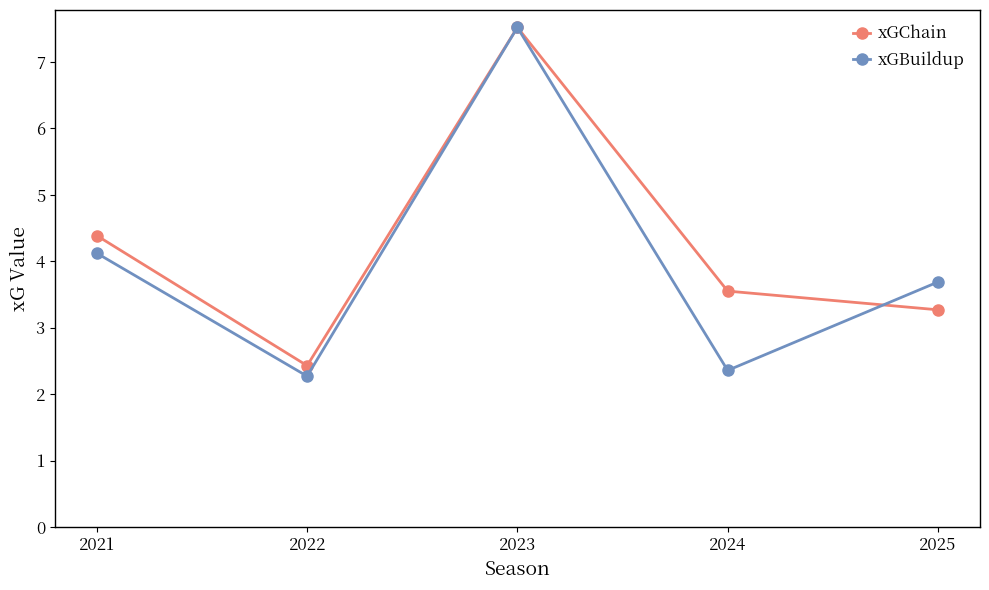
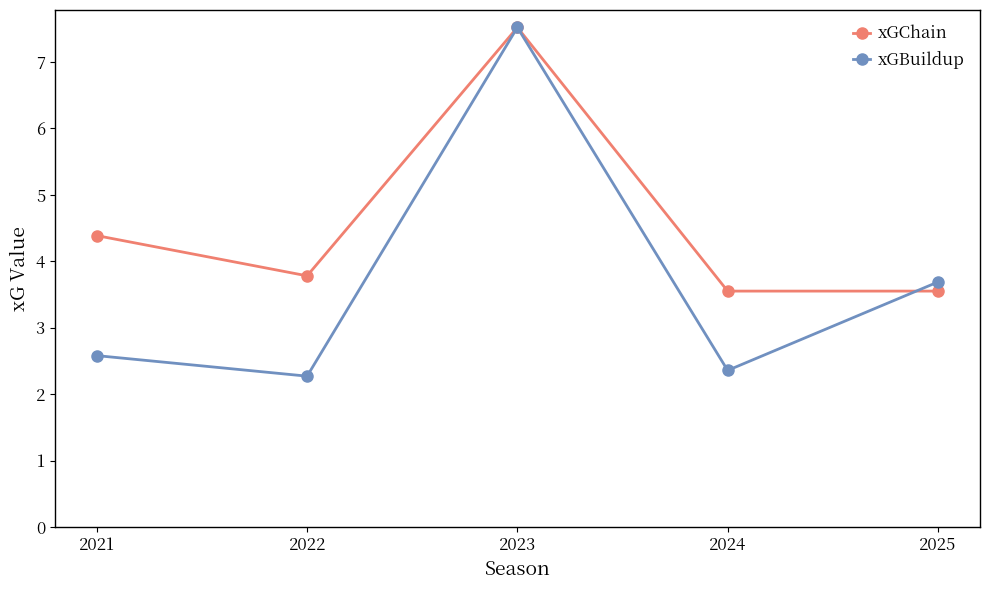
  {
    "xGChain": {
      "2021": 4.4,
-     "2022": 2.4,
+     "2022": 3.8,
      "2024": 3.6,
-     "2025": 3.3
+     "2025": 3.6
    },
    "xGBuildup": {
-     "2021": 4.1,
+     "2021": 2.6,
      "2022": 2.3,
      "2024": 2.4,
      "2025": 3.7
    }
  }
